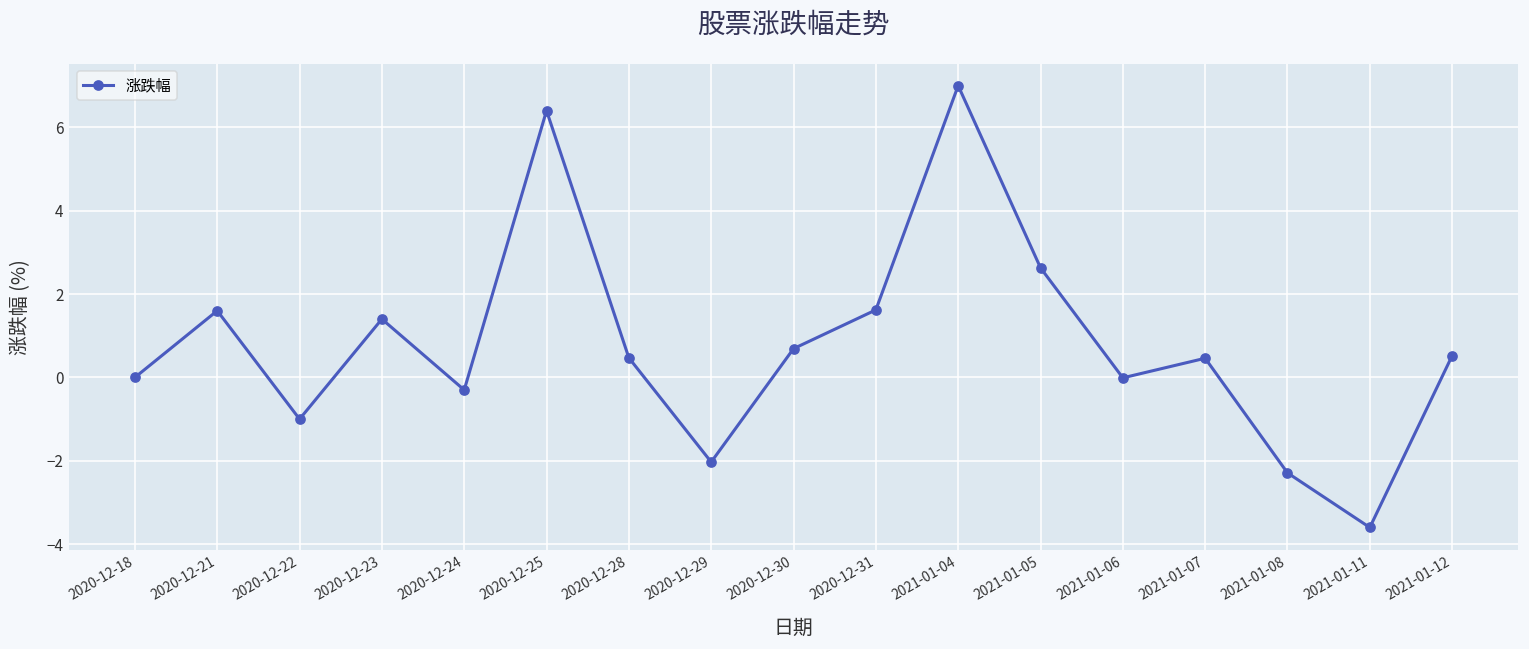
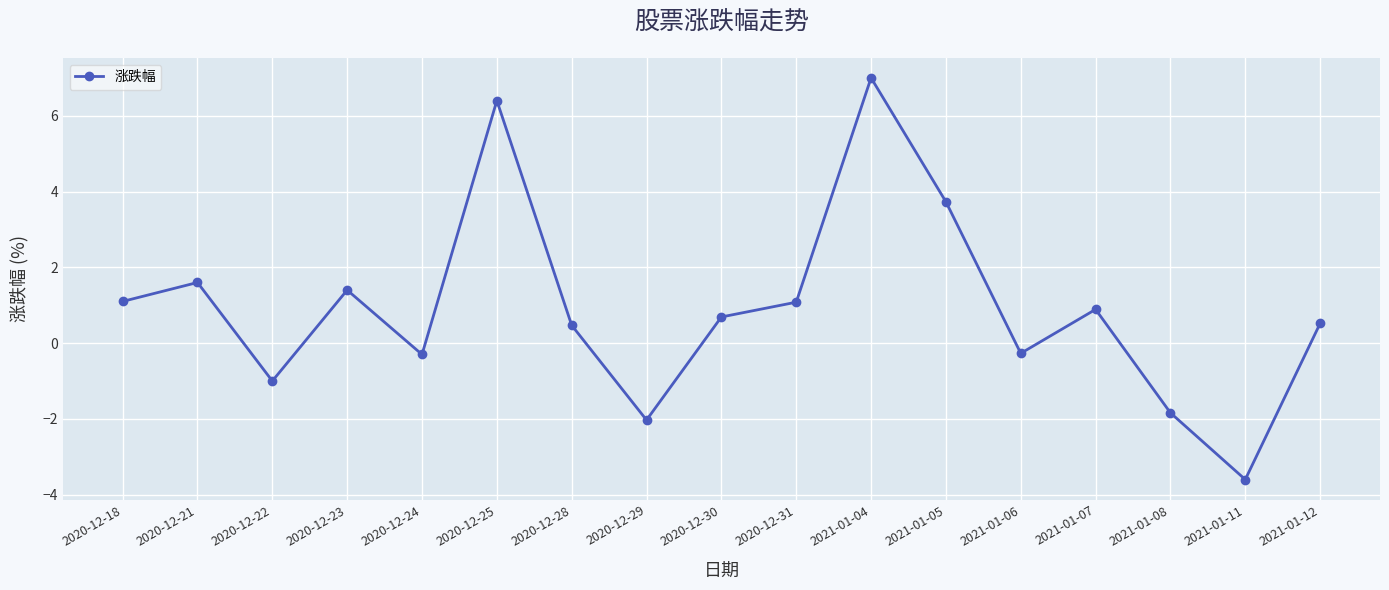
  {
-   "2020-12-18": 0.0,
+   "2020-12-18": 1.1,
    "2020-12-21": 1.6,
    "2020-12-22": -1.0,
    "2020-12-23": 1.4,
    "2020-12-24": -0.3,
    "2020-12-25": 6.4,
    "2020-12-28": 0.5,
    "2020-12-29": -2.0,
    "2020-12-30": 0.7,
-   "2020-12-31": 1.6,
+   "2020-12-31": 1.1,
    "2021-01-04": 7.0,
-   "2021-01-05": 2.6,
-   "2021-01-06": 0.0,
-   "2021-01-07": 0.5,
-   "2021-01-08": -2.3,
+   "2021-01-05": 3.7,
+   "2021-01-06": -0.3,
+   "2021-01-07": 0.9,
+   "2021-01-08": -1.8,
    "2021-01-11": -3.6,
    "2021-01-12": 0.5
  }
